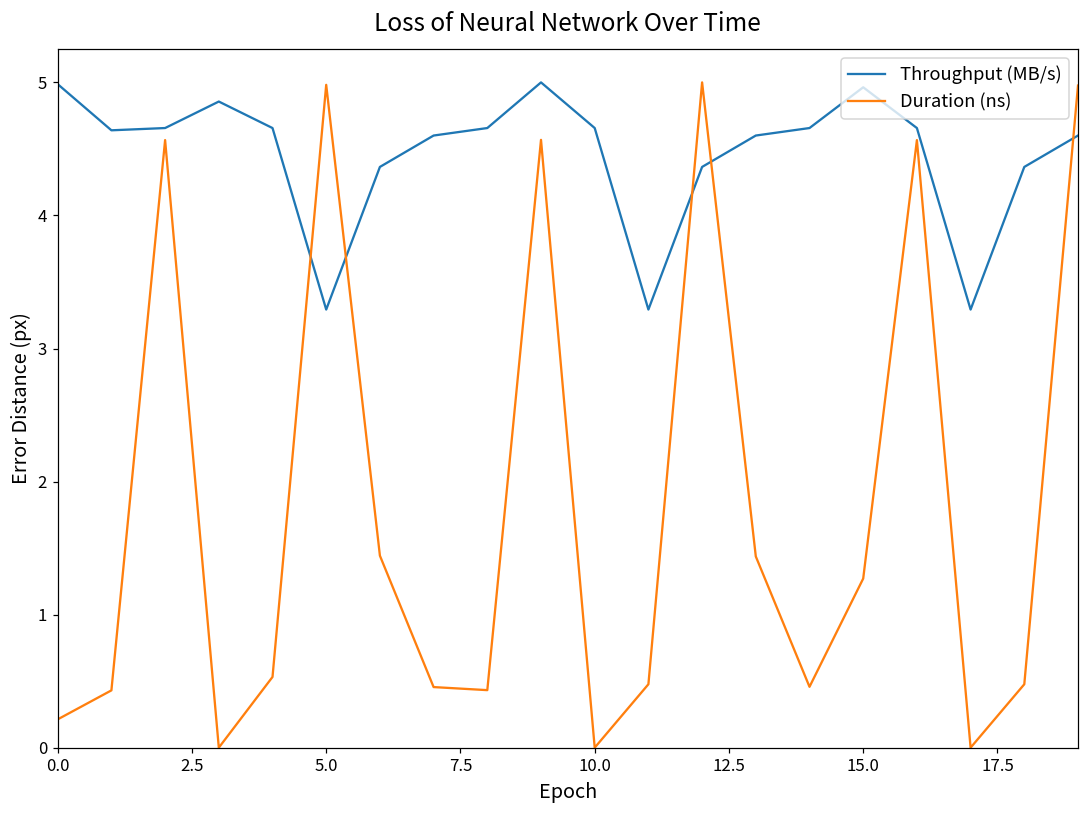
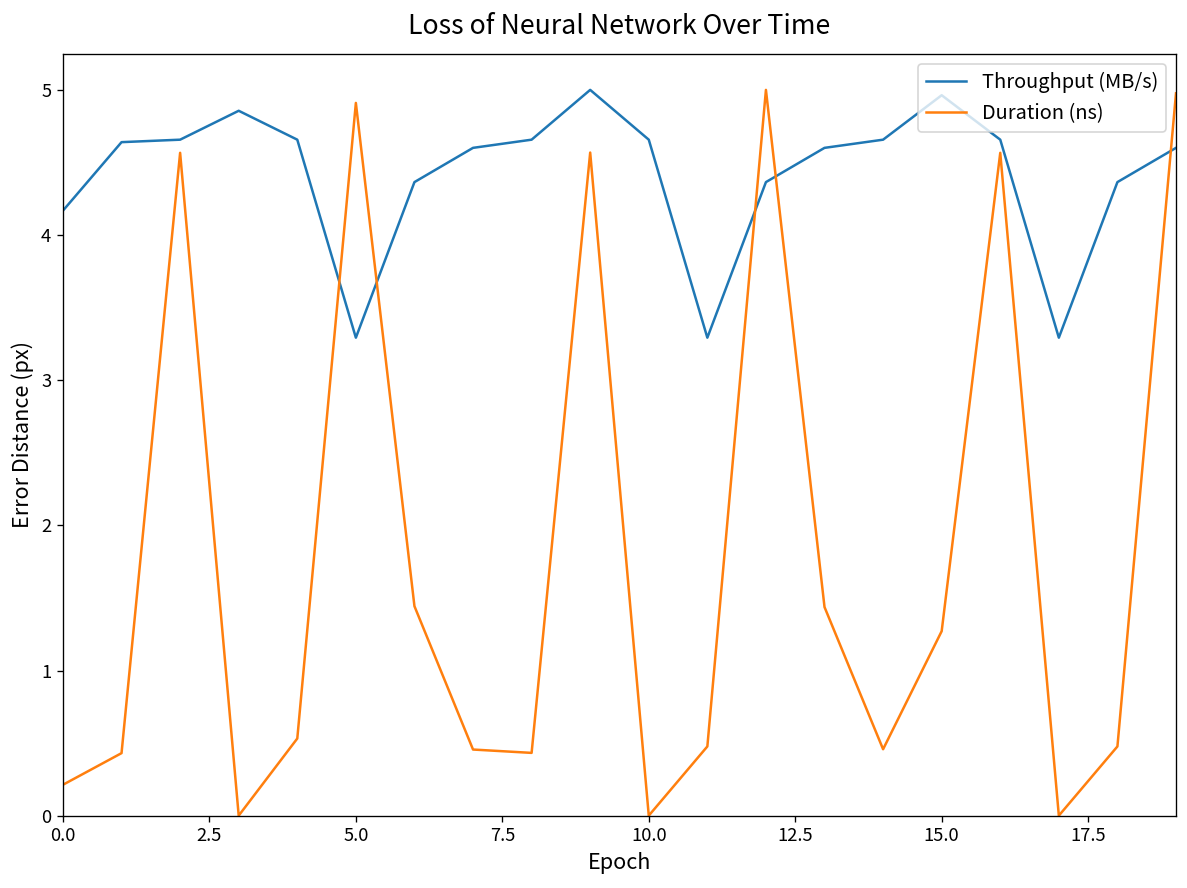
  {
    "Throughput (MB/s)": {
-     "0.0": 4.99,
+     "0.0": 4.17,
      "5.0": 3.29,
      "10.0": 4.66
    },
    "Duration (ns)": {
      "0.0": 0.21,
-     "5.0": 4.98,
+     "5.0": 4.91,
      "10.0": 0.00,
      "15.0": 1.27
    }
  }
